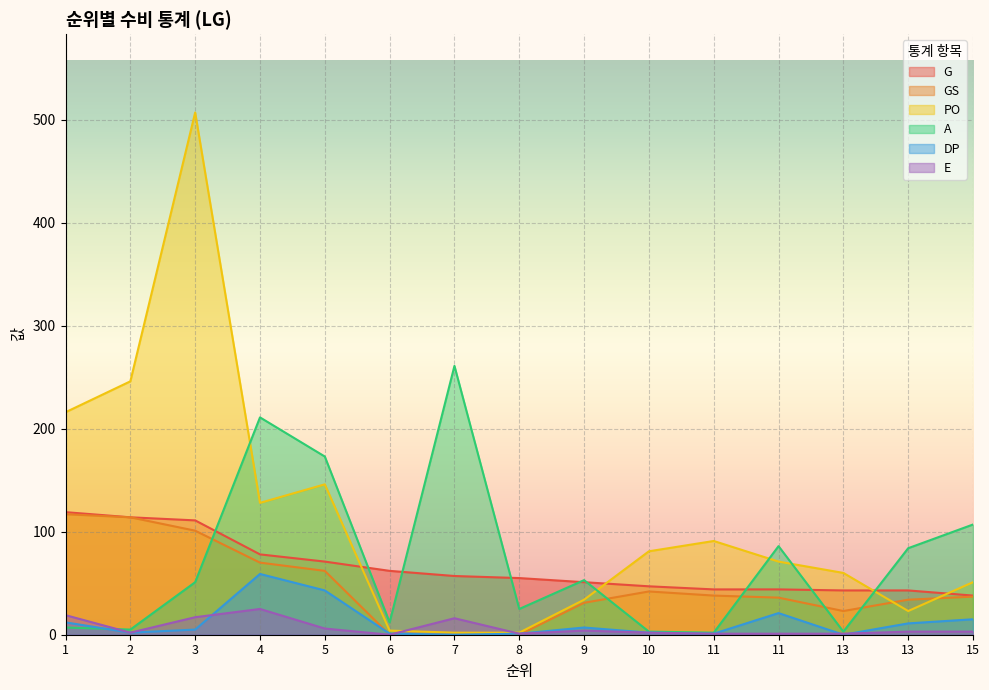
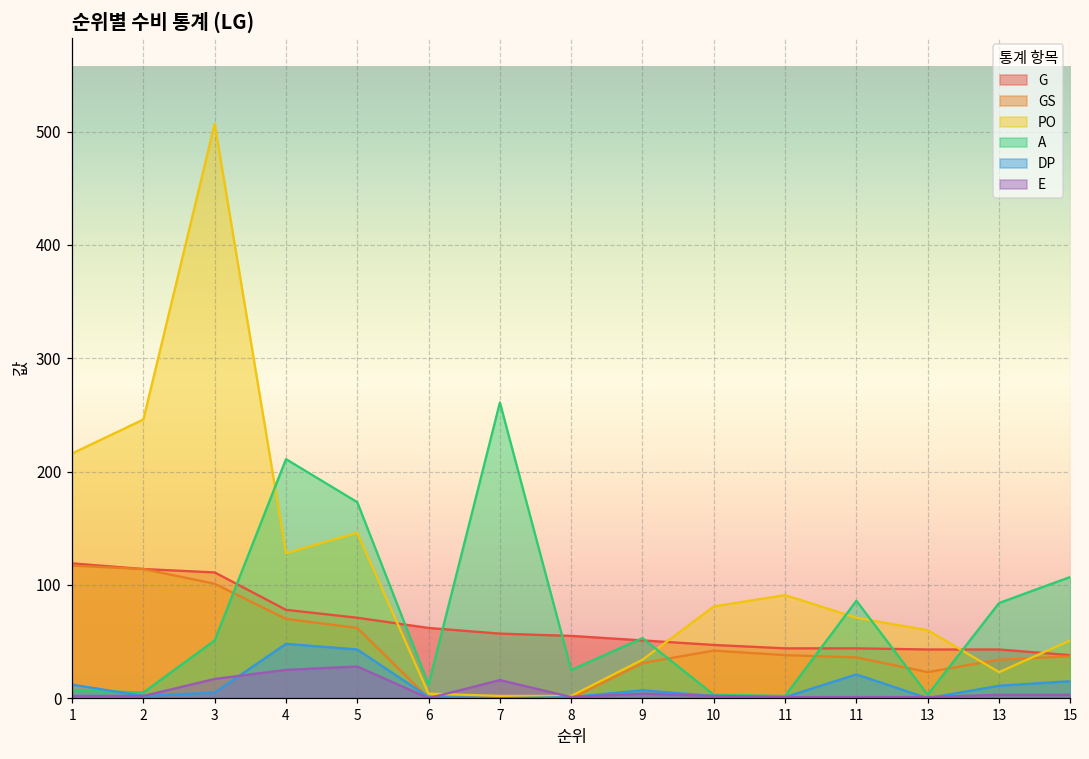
  {
    "A": {
      "1": 7,
      "2": 5,
      "3": 51,
      "4": 211,
      "5": 173,
      "6": 12,
      "7": 261,
      "8": 25,
      "15": 107
    },
    "DP": {
      "1": 12,
      "3": 5,
-     "4": 59,
+     "4": 48,
      "5": 43,
      "9": 7,
      "15": 15
    },
    "E": {
-     "1": 19,
+     "1": 2,
      "3": 17,
      "4": 25,
-     "5": 6,
+     "5": 28,
      "7": 16,
      "9": 4,
      "15": 3
    }
  }
